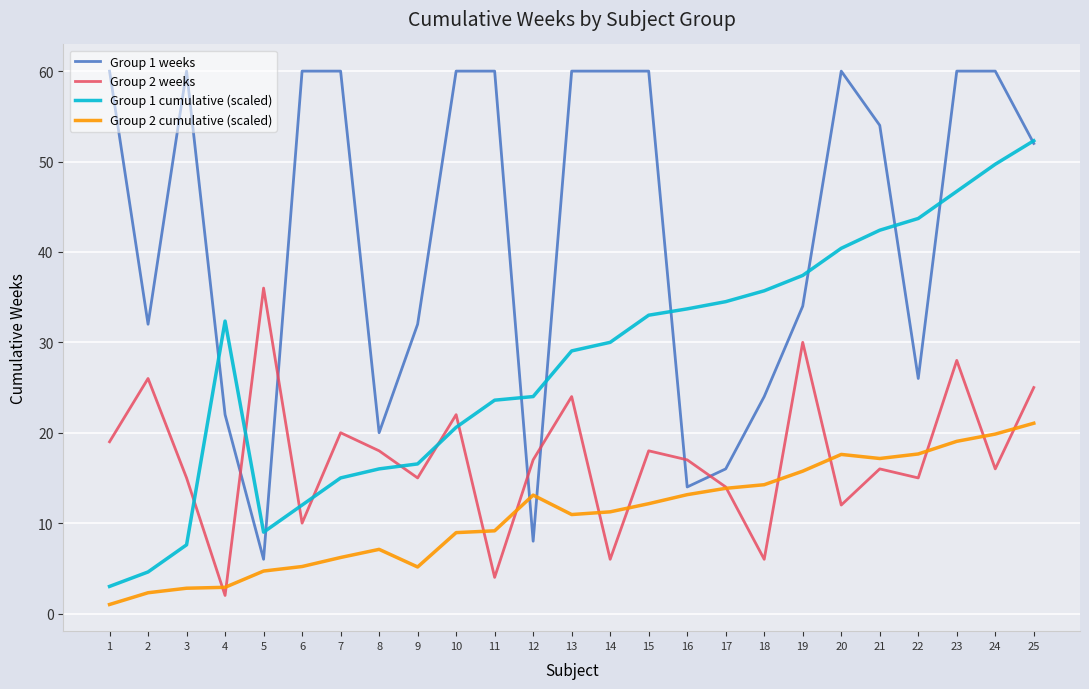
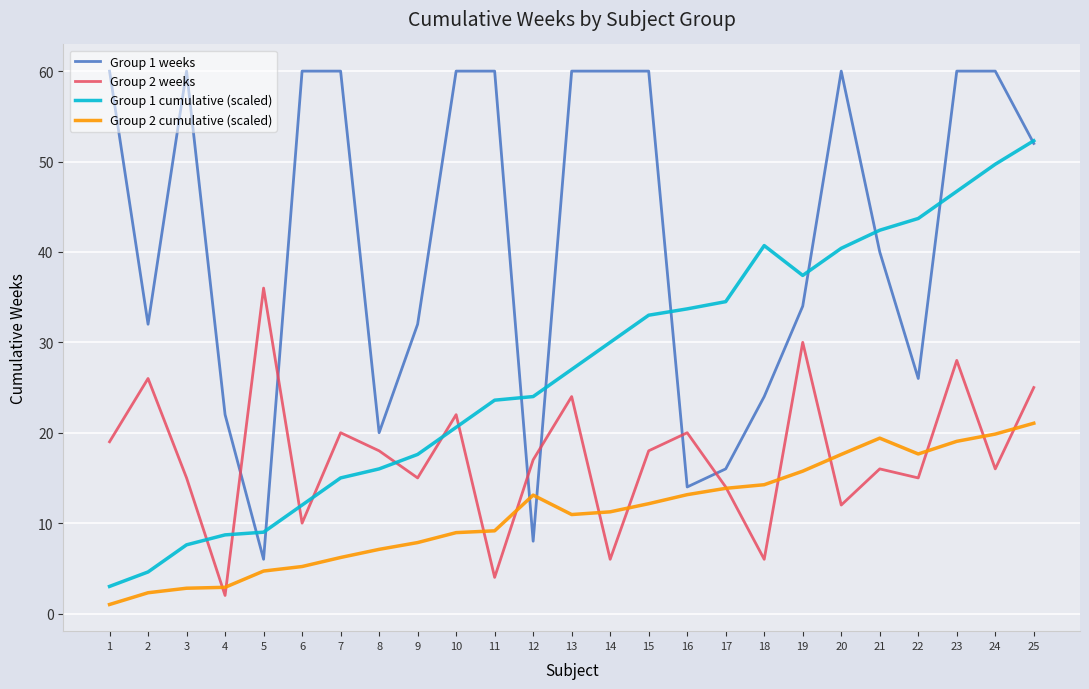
  {
    "Group 1 weeks": {
      "2": 32,
      "4": 22,
      "5": 6,
      "6": 60,
      "7": 60,
      "8": 20,
      "9": 32,
      "10": 60,
      "11": 60,
      "12": 8,
      "13": 60,
      "14": 60,
      "15": 60,
      "16": 14,
      "17": 16,
      "18": 24,
      "19": 34,
      "20": 60,
-     "21": 54,
+     "21": 40,
      "22": 26,
      "23": 60,
      "24": 60,
      "25": 52
    },
    "Group 2 weeks": {
      "1": 19,
      "2": 26,
      "3": 15,
      "4": 2,
      "5": 36,
      "6": 10,
      "7": 20,
      "8": 18,
      "9": 15,
      "10": 22,
      "11": 4,
      "12": 17,
      "13": 24,
      "14": 6,
      "15": 18,
-     "16": 17,
+     "16": 20,
      "18": 6,
      "19": 30,
      "20": 12,
      "21": 16,
      "22": 15,
      "23": 28,
      "24": 16,
      "25": 25
    },
    "Group 1 cumulative (scaled)": {
      "1": 3,
      "2": 5,
      "3": 8,
-     "4": 32,
+     "4": 9,
      "5": 9,
      "6": 12,
      "7": 15,
      "8": 16,
-     "9": 17,
+     "9": 18,
      "10": 21,
      "11": 24,
      "12": 24,
-     "13": 29,
+     "13": 27,
      "14": 30,
      "15": 33,
      "16": 34,
      "17": 35,
-     "18": 36,
+     "18": 41,
      "19": 37,
      "20": 40,
      "21": 42,
      "22": 44,
      "23": 47,
      "24": 50,
      "25": 52
    },
    "Group 2 cumulative (scaled)": {
      "1": 1,
      "2": 2,
      "3": 3,
      "4": 3,
      "5": 5,
      "6": 5,
      "7": 6,
      "8": 7,
-     "9": 5,
+     "9": 8,
      "10": 9,
      "11": 9,
      "12": 13,
      "13": 11,
      "14": 11,
      "15": 12,
      "16": 13,
      "18": 14,
      "19": 16,
      "20": 18,
-     "21": 17,
+     "21": 19,
      "22": 18,
      "23": 19,
      "24": 20,
      "25": 21
    }
  }
